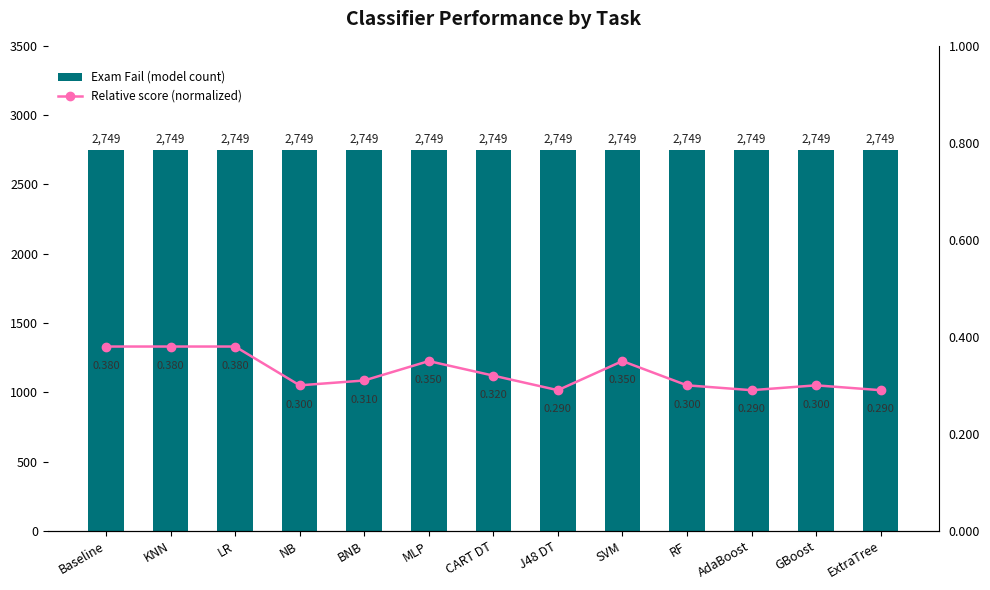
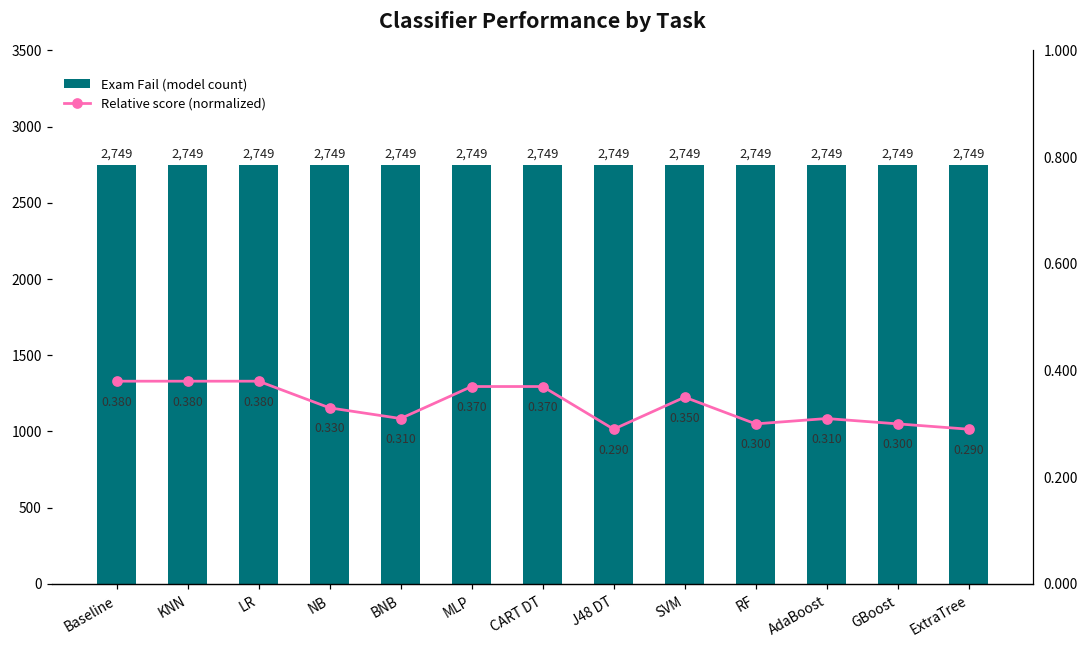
  {
    "Exam Fail (model count)": {
      "Baseline": "2,749",
      "KNN": "2,749",
      "LR": "2,749",
      "NB": "2,749",
      "BNB": "2,749",
      "MLP": "2,749",
      "CART DT": "2,749",
      "J48 DT": "2,749",
      "SVM": "2,749",
      "RF": "2,749",
      "AdaBoost": "2,749",
      "GBoost": "2,749",
      "ExtraTree": "2,749"
    },
    "Relative score (normalized)": {
      "Baseline": "0.380",
      "KNN": "0.380",
      "LR": "0.380",
-     "NB": "0.300",
+     "NB": "0.330",
      "BNB": "0.310",
-     "MLP": "0.350",
-     "CART DT": "0.320",
+     "MLP": "0.370",
+     "CART DT": "0.370",
      "J48 DT": "0.290",
      "SVM": "0.350",
      "RF": "0.300",
-     "AdaBoost": "0.290",
+     "AdaBoost": "0.310",
      "GBoost": "0.300",
      "ExtraTree": "0.290"
    }
  }
